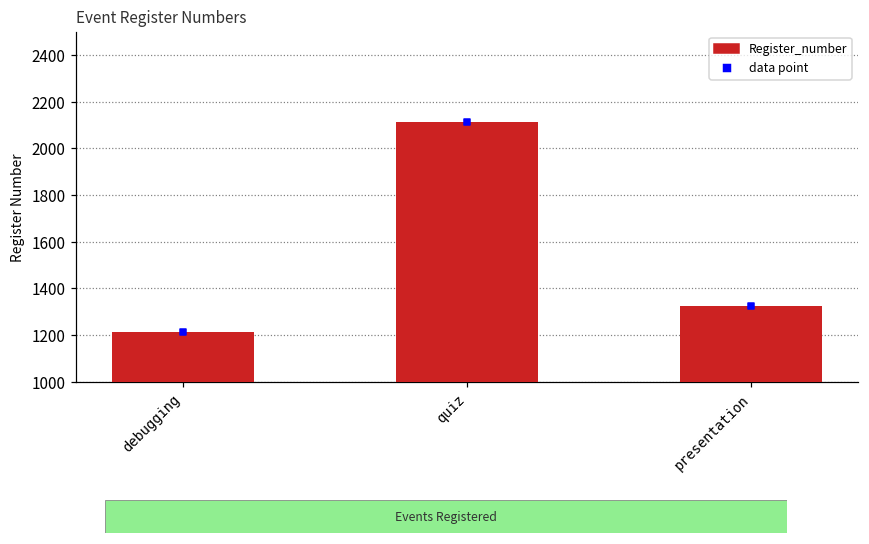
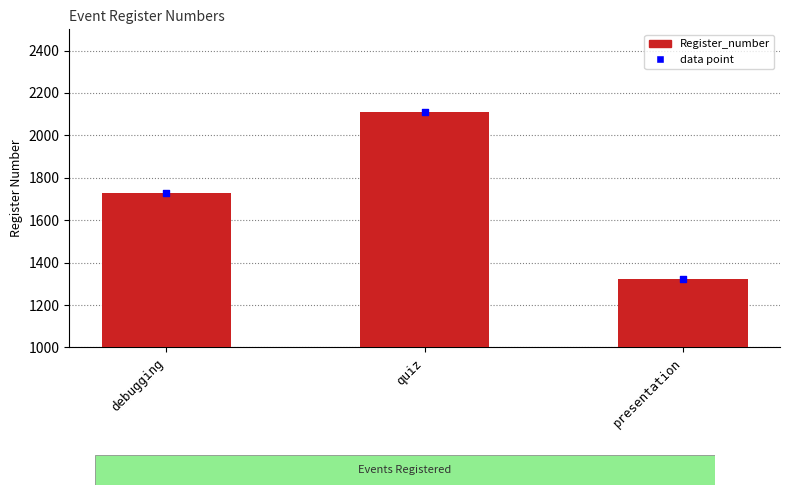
  {
-   "debugging": 1210,
+   "debugging": 1730,
    "quiz": 2110,
    "presentation": 1330
  }
